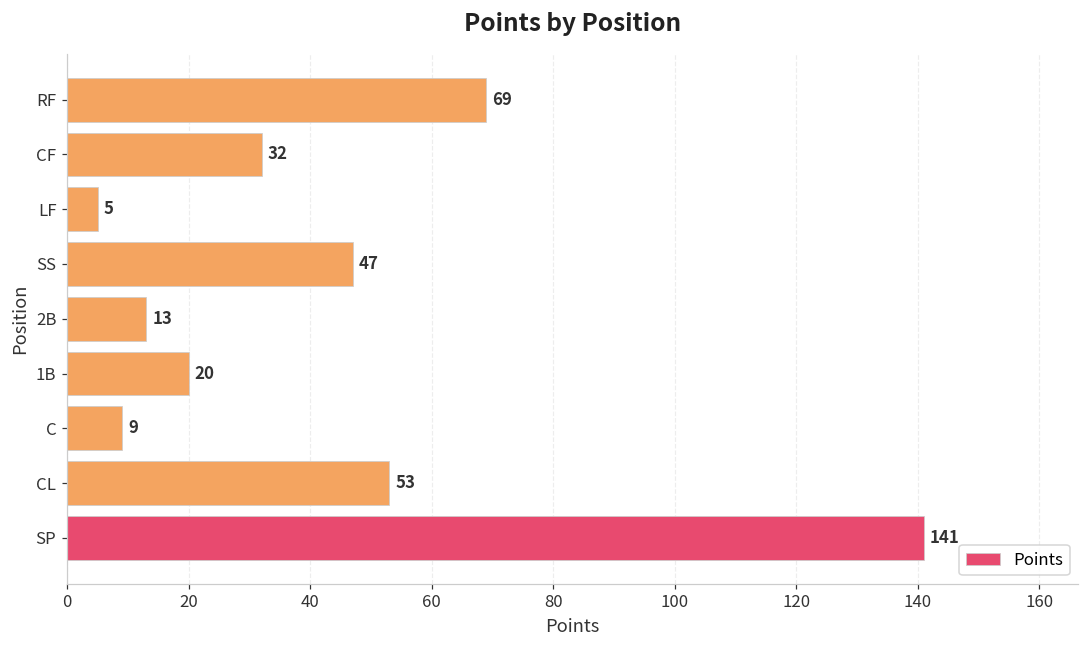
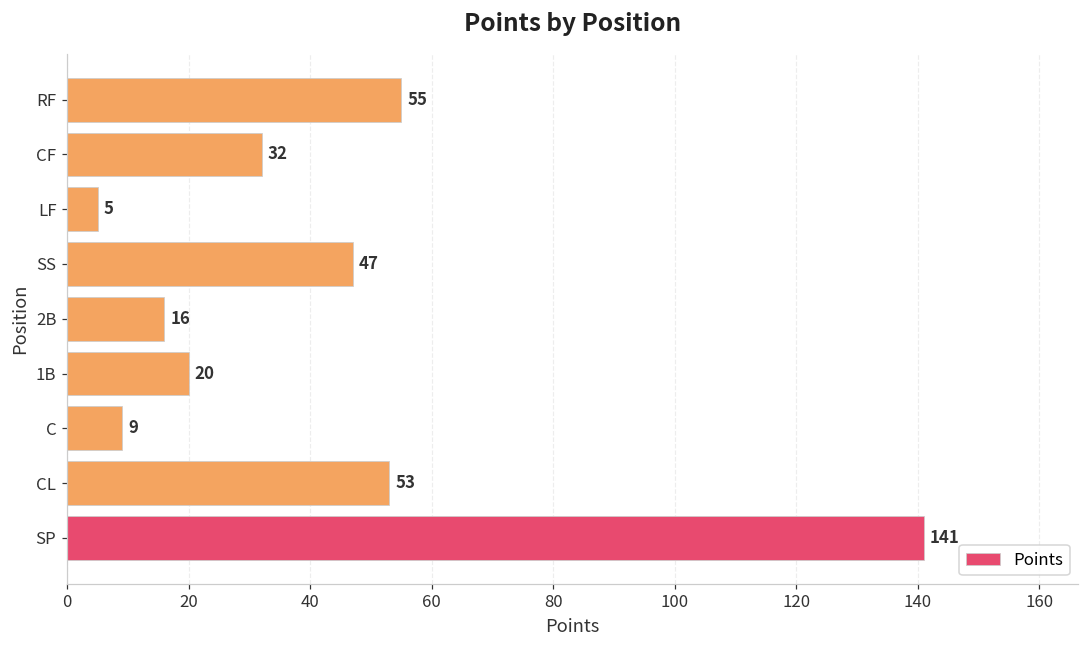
  {
-   "RF": 69,
+   "RF": 55,
    "CF": 32,
    "LF": 5,
    "SS": 47,
-   "2B": 13,
+   "2B": 16,
    "1B": 20,
    "C": 9,
    "CL": 53
  }
